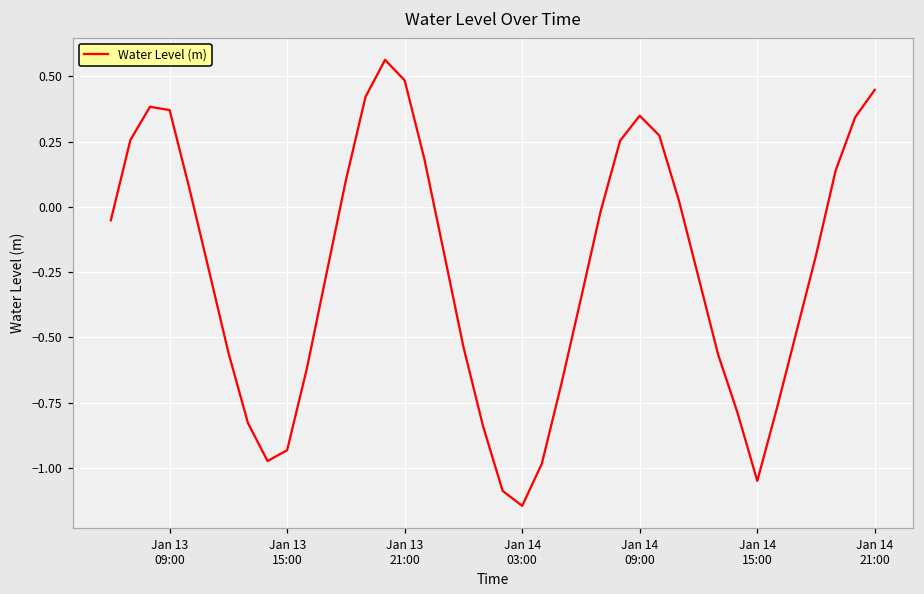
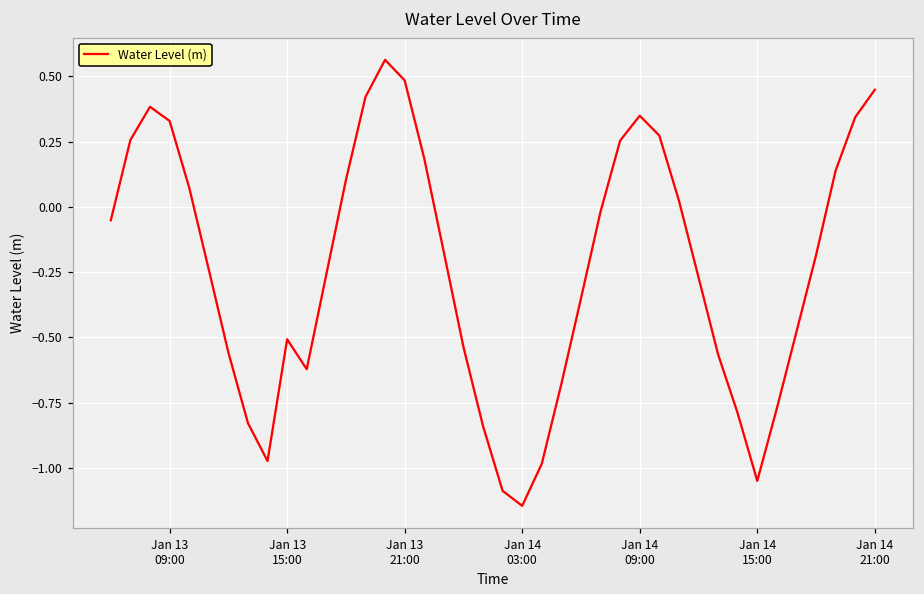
  {
-   "Jan 13 09:00": 0.37,
-   "Jan 13 15:00": -0.93,
+   "Jan 13 09:00": 0.33,
+   "Jan 13 15:00": -0.51,
    "Jan 13 21:00": 0.48,
    "Jan 14 03:00": -1.14,
    "Jan 14 09:00": 0.35,
    "Jan 14 15:00": -1.05,
    "Jan 14 21:00": 0.45
  }
